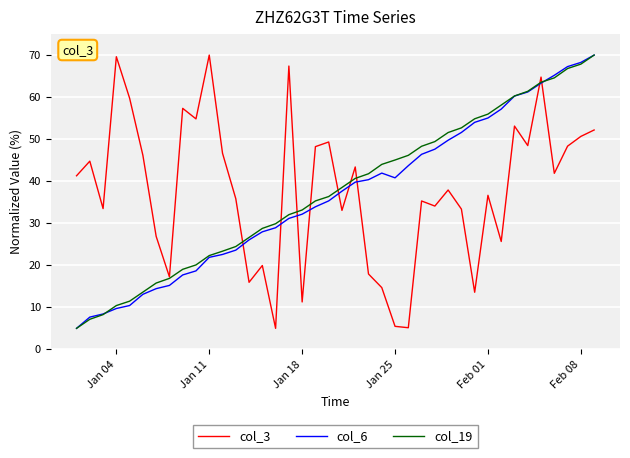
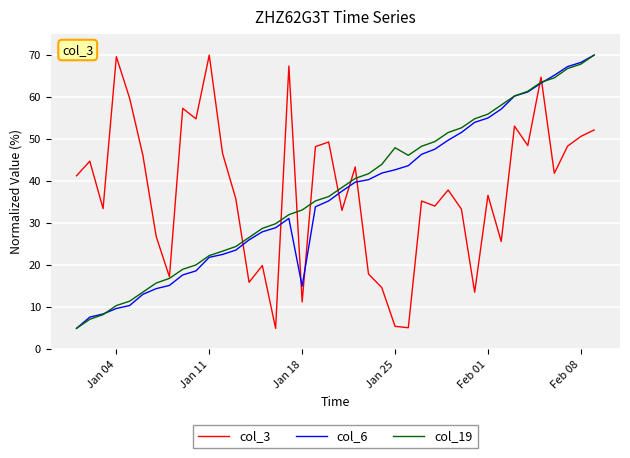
  {
    "col_3": {
      "Jan 11": 70,
      "Jan 18": 11,
      "Jan 25": 5,
      "Feb 01": 37,
      "Feb 08": 51
    },
    "col_6": {
      "Jan 04": 10,
-     "Jan 18": 32,
-     "Jan 25": 41,
+     "Jan 18": 15,
+     "Jan 25": 43,
      "Feb 01": 55
    },
    "col_19": {
      "Jan 04": 10,
      "Jan 18": 33,
-     "Jan 25": 45,
+     "Jan 25": 48,
      "Feb 01": 56
    }
  }
